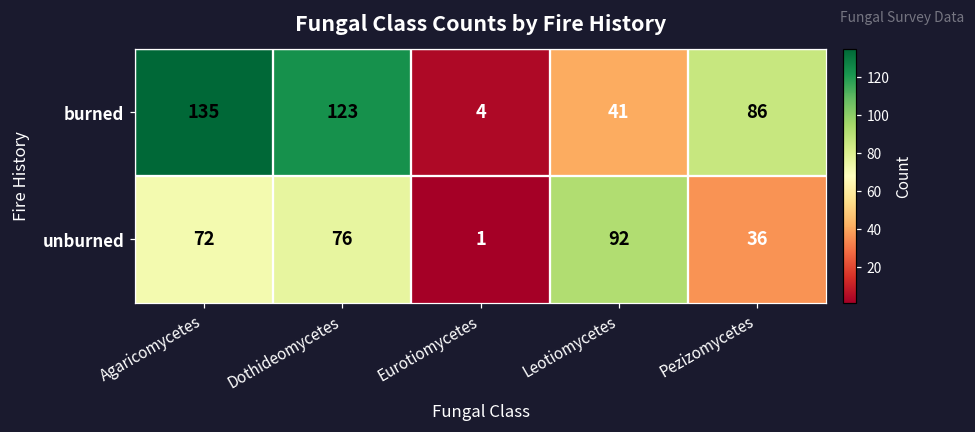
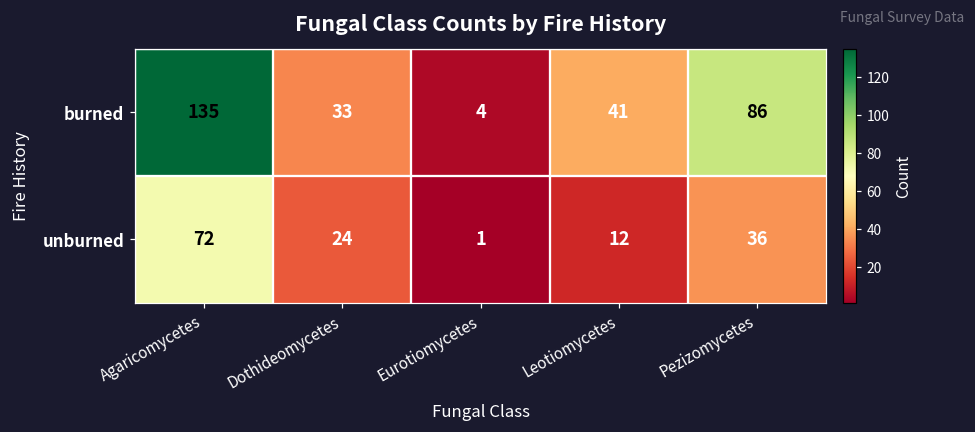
  {
    "burned": {
      "Agaricomycetes": 135,
-     "Dothideomycetes": 123,
+     "Dothideomycetes": 33,
      "Eurotiomycetes": 4,
      "Leotiomycetes": 41,
      "Pezizomycetes": 86
    },
    "unburned": {
      "Agaricomycetes": 72,
-     "Dothideomycetes": 76,
+     "Dothideomycetes": 24,
      "Eurotiomycetes": 1,
-     "Leotiomycetes": 92,
+     "Leotiomycetes": 12,
      "Pezizomycetes": 36
    }
  }
